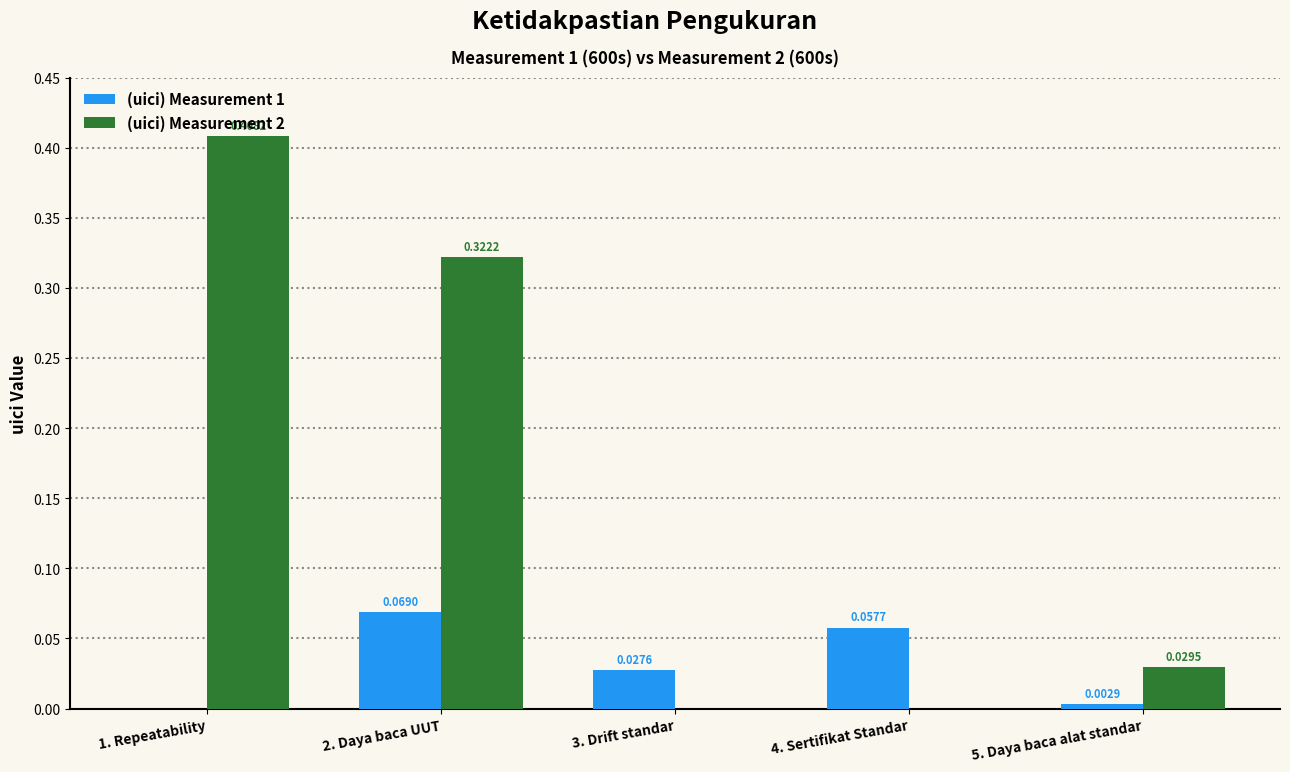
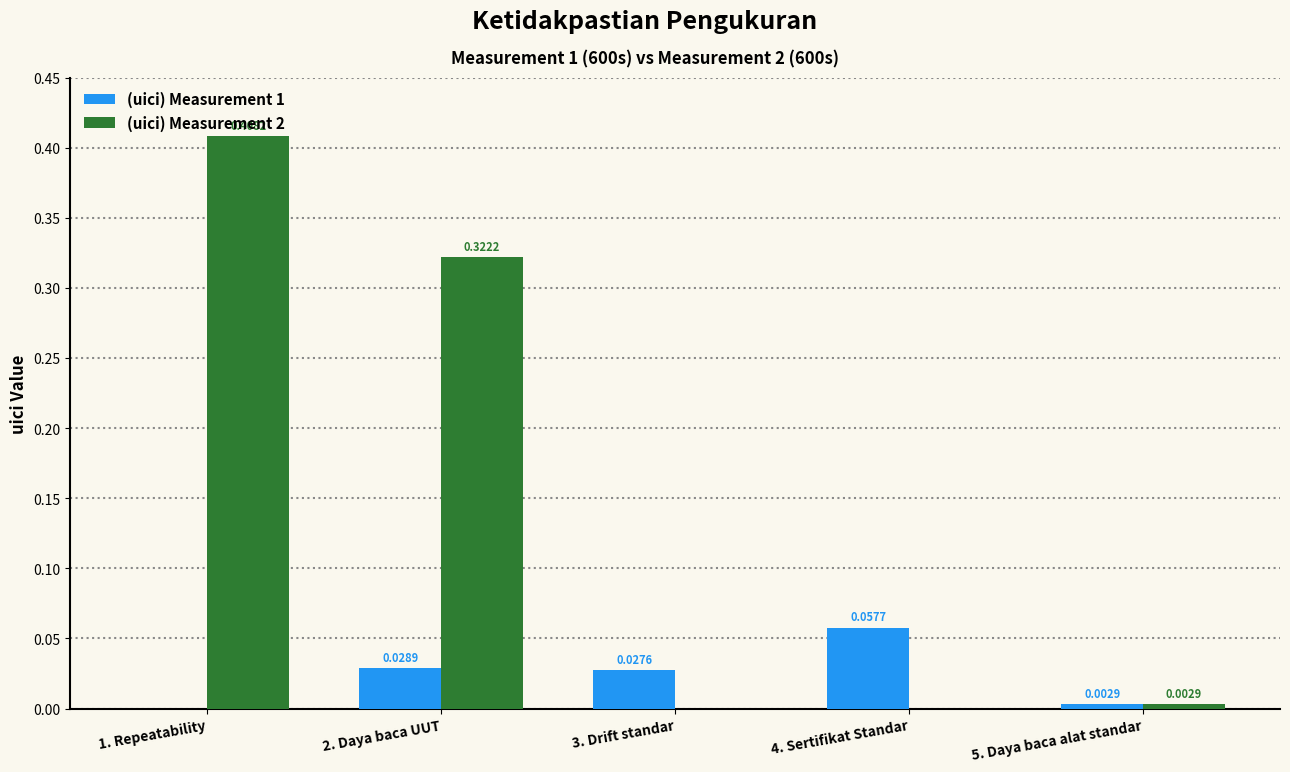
  {
    "(uici) Measurement 1": {
-     "2. Daya baca UUT": 0.0690,
+     "2. Daya baca UUT": 0.0289,
      "3. Drift standar": 0.0276,
      "4. Sertifikat Standar": 0.0577,
      "5. Daya baca alat standar": 0.0029
    },
    "(uici) Measurement 2": {
      "1. Repeatability": 0.4082,
      "2. Daya baca UUT": 0.3222,
-     "5. Daya baca alat standar": 0.0295
+     "5. Daya baca alat standar": 0.0029
    }
  }
